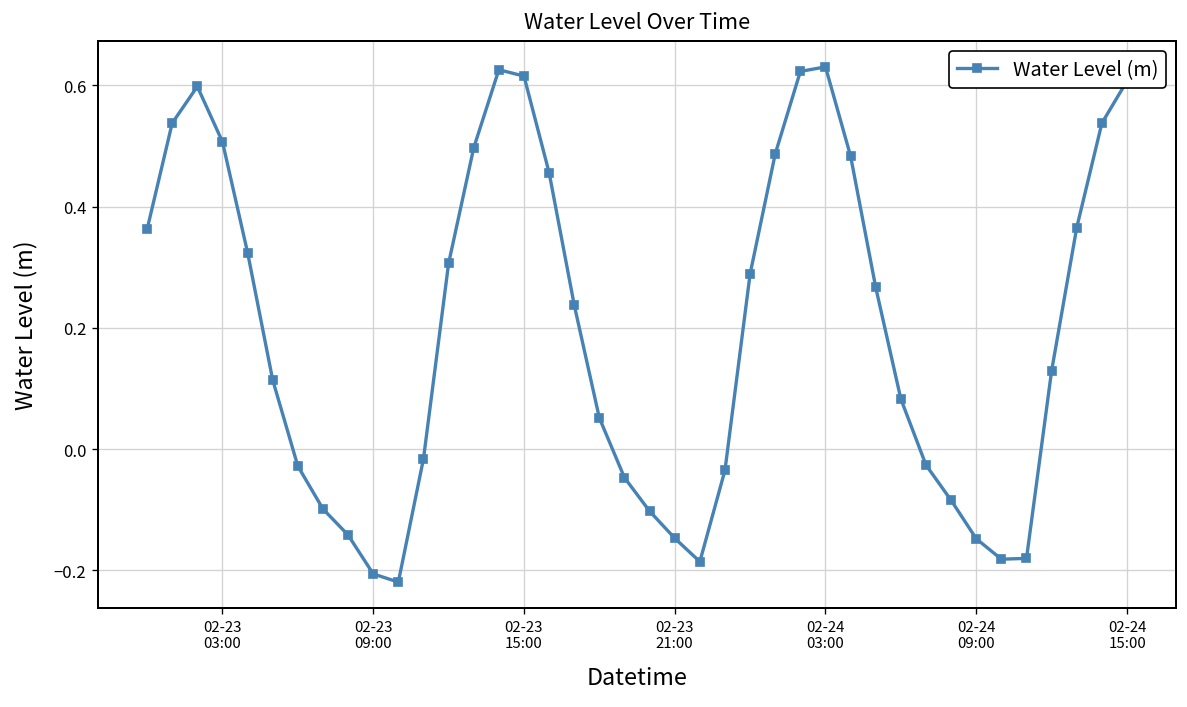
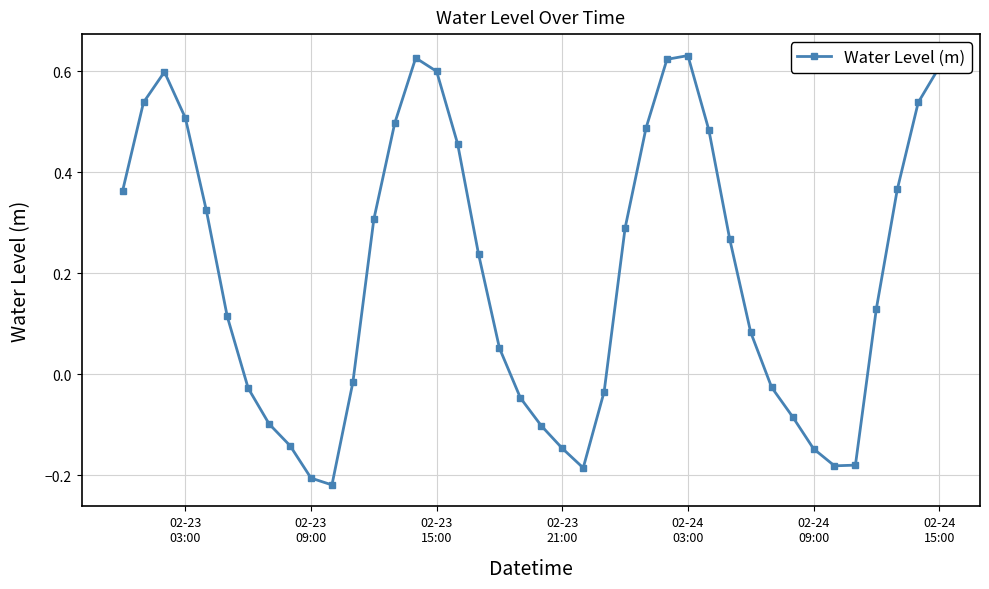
  {
    "02-23 03:00": 0.51,
    "02-23 09:00": -0.21,
-   "02-23 15:00": 0.62,
+   "02-23 15:00": 0.60,
    "02-23 21:00": -0.15,
    "02-24 03:00": 0.63,
    "02-24 09:00": -0.15
  }
